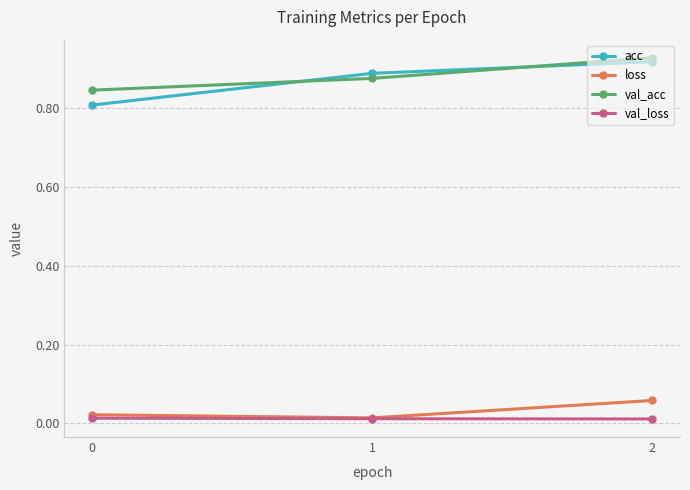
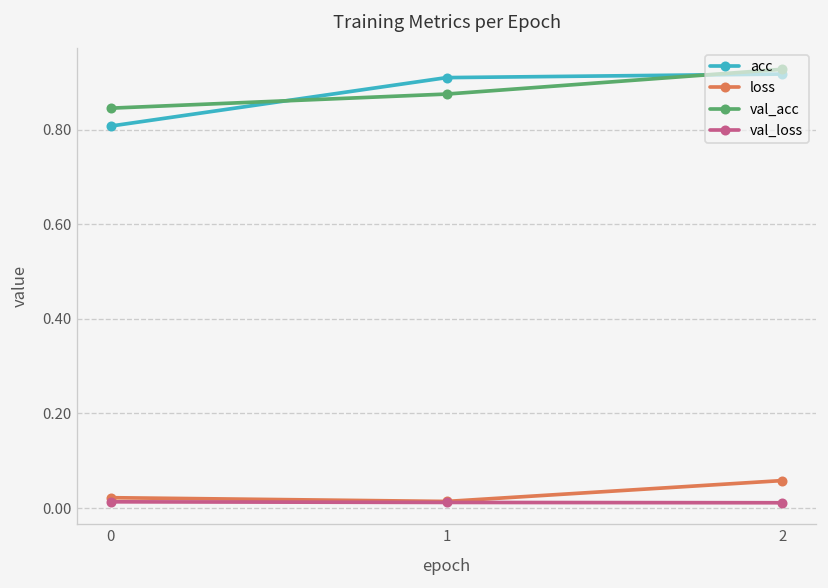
  {
    "acc": {
      "0": 0.81,
-     "1": 0.89
+     "1": 0.91
    },
    "loss": {
      "0": 0.02,
      "2": 0.06
    },
    "val_acc": {
      "0": 0.85,
      "1": 0.88
    },
    "val_loss": {
      "0": 0.01,
      "2": 0.01
    }
  }
